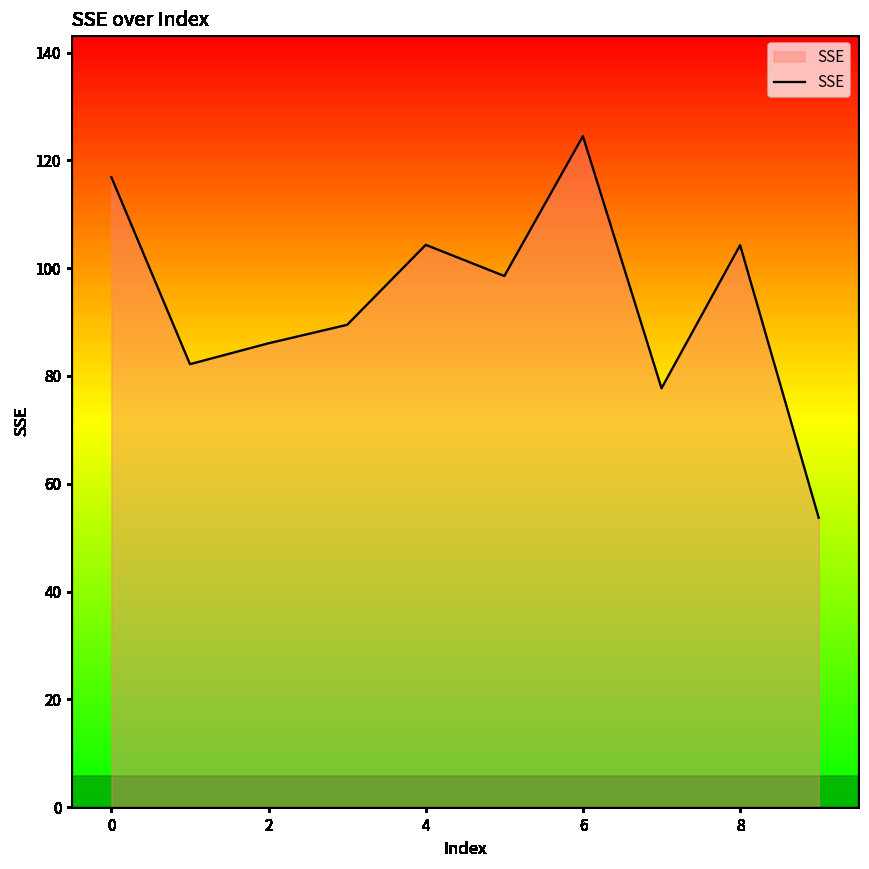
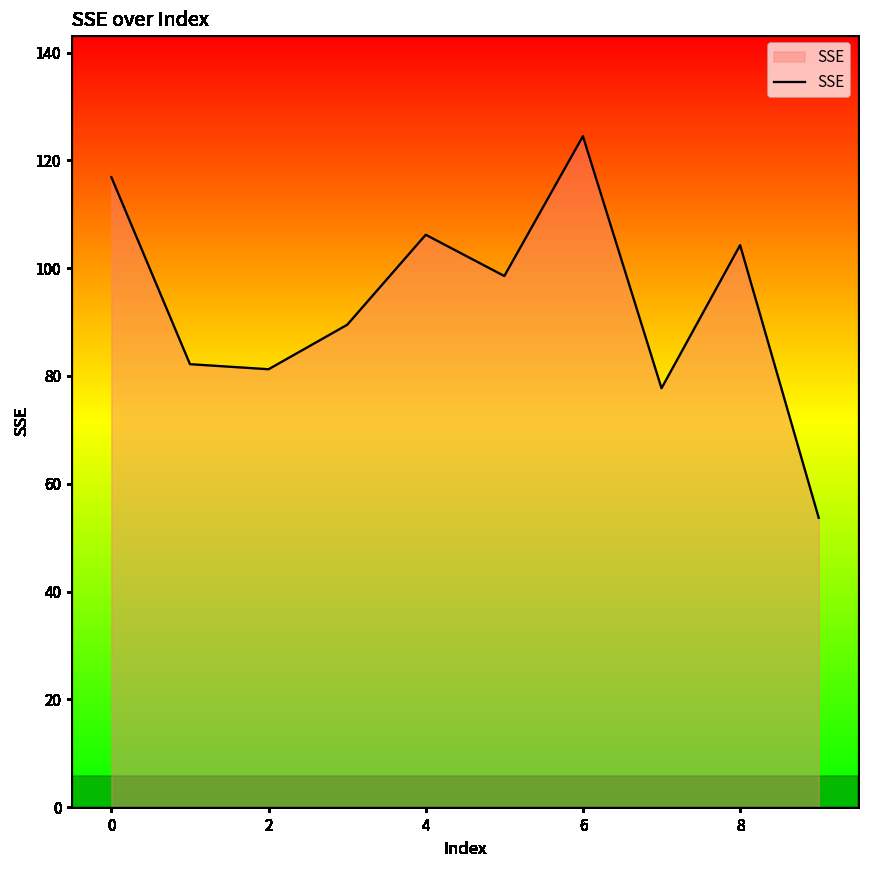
  {
    "0": 117,
-   "2": 86,
-   "4": 104,
+   "2": 81,
+   "4": 106,
    "6": 124,
    "8": 104
  }
